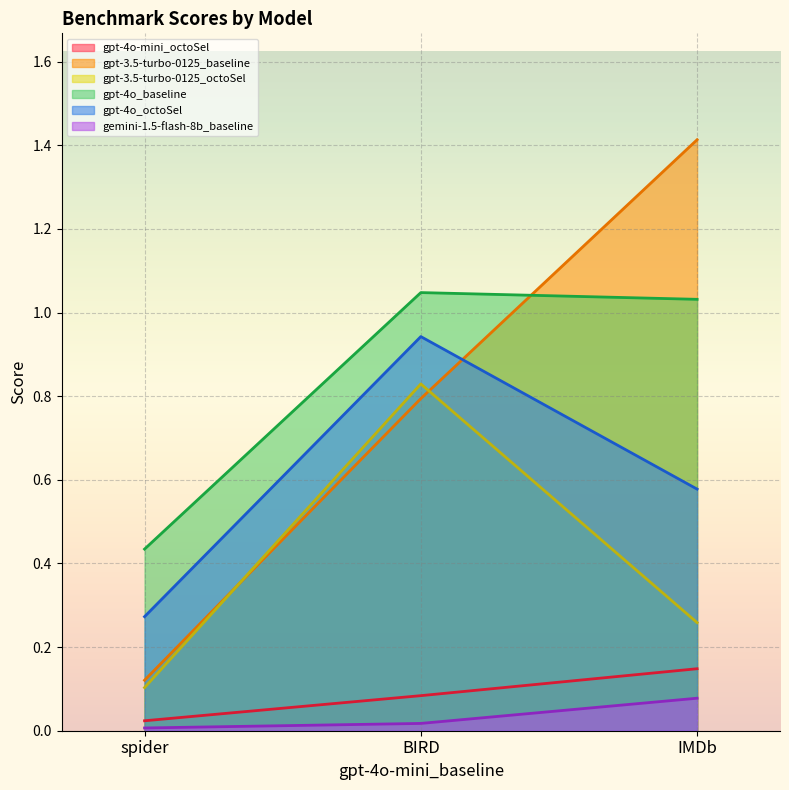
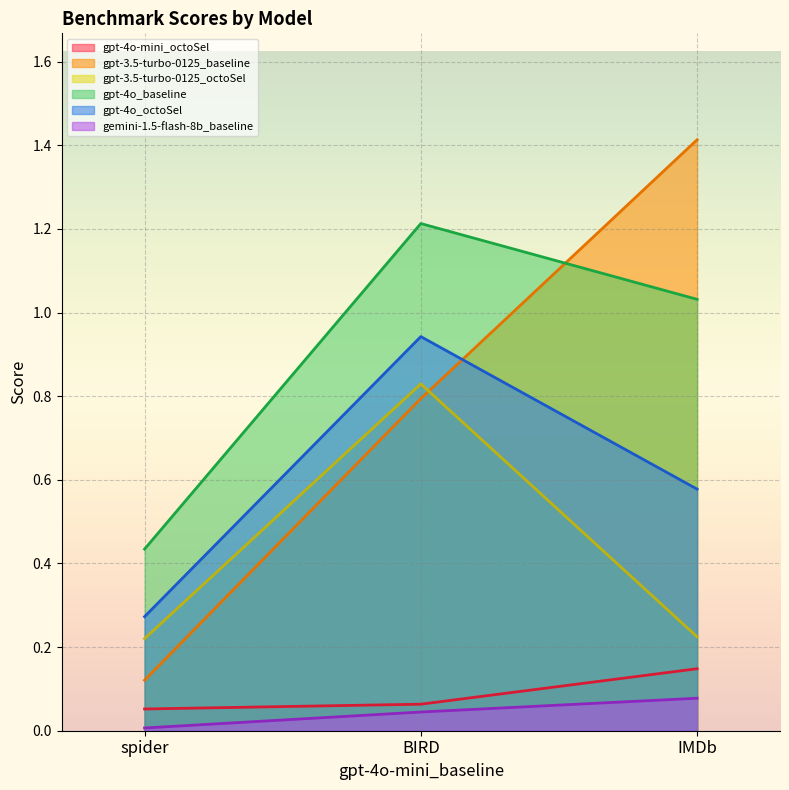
  {
    "gpt-4o-mini_octoSel": {
-     "spider": 0.02,
-     "BIRD": 0.08,
+     "spider": 0.05,
+     "BIRD": 0.06,
      "IMDb": 0.15
    },
    "gpt-3.5-turbo-0125_baseline": {
      "spider": 0.12,
      "BIRD": 0.79,
      "IMDb": 1.41
    },
    "gpt-3.5-turbo-0125_octoSel": {
-     "spider": 0.10,
+     "spider": 0.22,
      "BIRD": 0.83,
-     "IMDb": 0.26
+     "IMDb": 0.22
    },
    "gpt-4o_baseline": {
      "spider": 0.43,
-     "BIRD": 1.05,
+     "BIRD": 1.21,
      "IMDb": 1.03
    },
    "gpt-4o_octoSel": {
      "spider": 0.27,
      "BIRD": 0.94,
      "IMDb": 0.58
    },
    "gemini-1.5-flash-8b_baseline": {
      "spider": 0.01,
-     "BIRD": 0.02,
+     "BIRD": 0.04,
      "IMDb": 0.08
    }
  }
